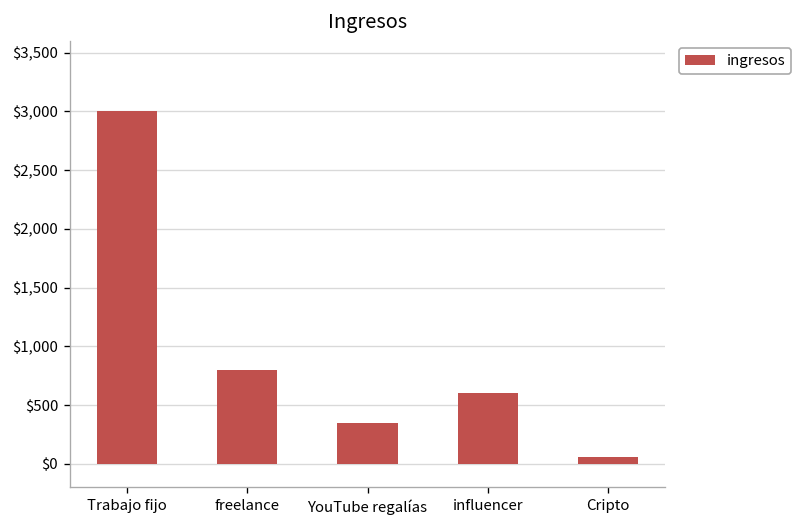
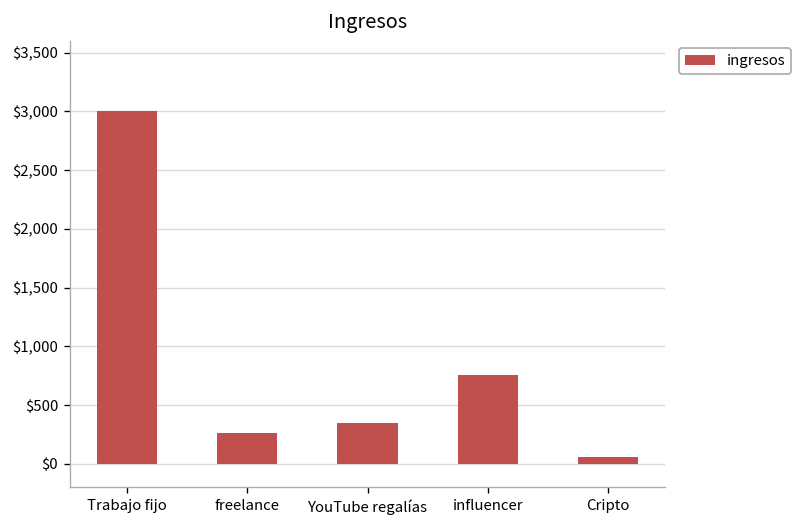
  {
    "Trabajo fijo": "$3,000",
-   "freelance": "$800",
+   "freelance": "$300",
    "YouTube regalías": "$400",
-   "influencer": "$600",
+   "influencer": "$800",
    "Cripto": "$100"
  }
